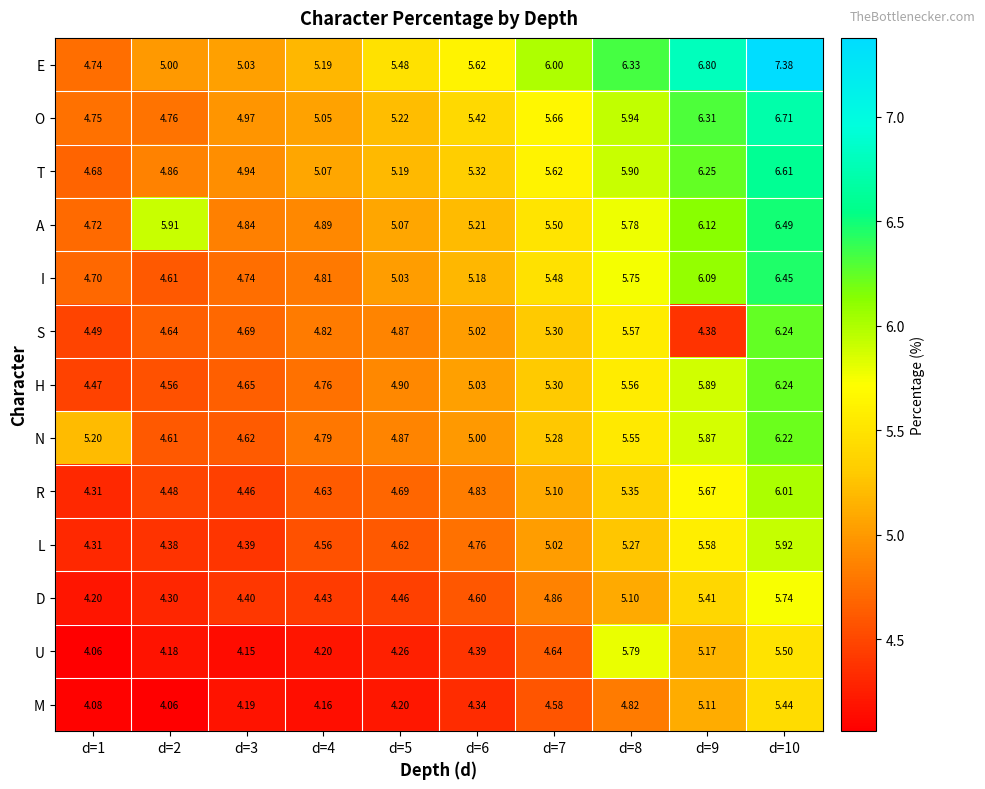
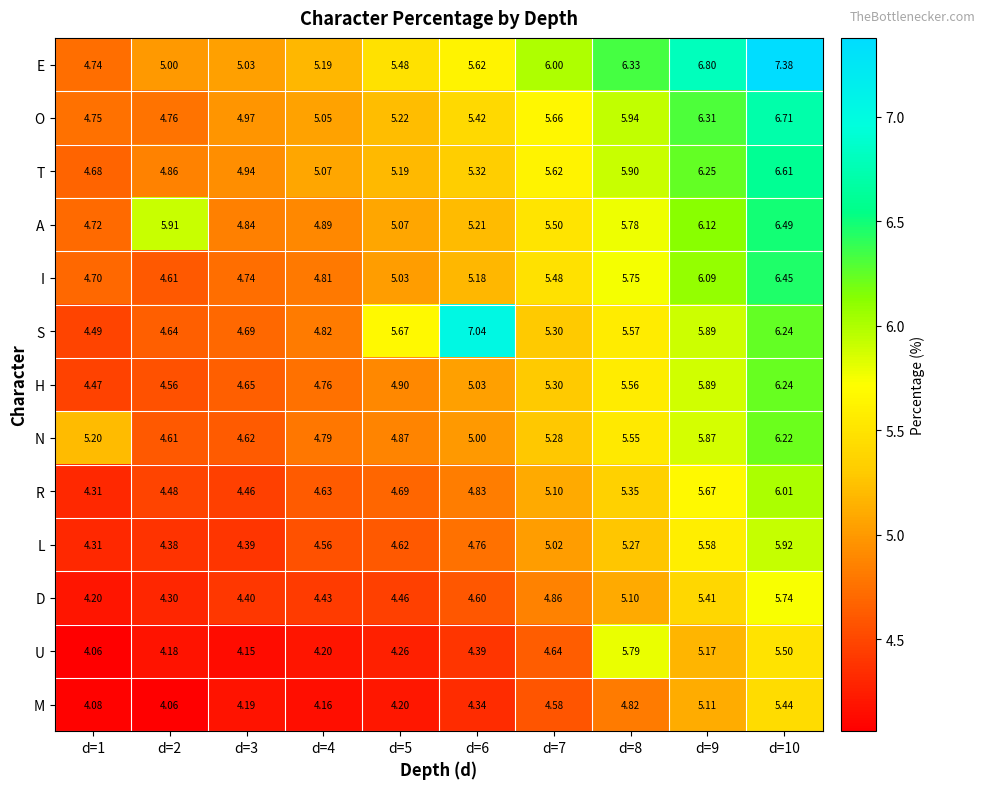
  {
    "E": {
      "d=1": 4.74,
      "d=2": 5.00,
      "d=3": 5.03,
      "d=4": 5.19,
      "d=5": 5.48,
      "d=6": 5.62,
      "d=7": 6.00,
      "d=8": 6.33,
      "d=9": 6.80,
      "d=10": 7.38
    },
    "O": {
      "d=1": 4.75,
      "d=2": 4.76,
      "d=3": 4.97,
      "d=4": 5.05,
      "d=5": 5.22,
      "d=6": 5.42,
      "d=7": 5.66,
      "d=8": 5.94,
      "d=9": 6.31,
      "d=10": 6.71
    },
    "T": {
      "d=1": 4.68,
      "d=2": 4.86,
      "d=3": 4.94,
      "d=4": 5.07,
      "d=5": 5.19,
      "d=6": 5.32,
      "d=7": 5.62,
      "d=8": 5.90,
      "d=9": 6.25,
      "d=10": 6.61
    },
    "A": {
      "d=1": 4.72,
      "d=2": 5.91,
      "d=3": 4.84,
      "d=4": 4.89,
      "d=5": 5.07,
      "d=6": 5.21,
      "d=7": 5.50,
      "d=8": 5.78,
      "d=9": 6.12,
      "d=10": 6.49
    },
    "I": {
      "d=1": 4.70,
      "d=2": 4.61,
      "d=3": 4.74,
      "d=4": 4.81,
      "d=5": 5.03,
      "d=6": 5.18,
      "d=7": 5.48,
      "d=8": 5.75,
      "d=9": 6.09,
      "d=10": 6.45
    },
    "S": {
      "d=1": 4.49,
      "d=2": 4.64,
      "d=3": 4.69,
      "d=4": 4.82,
-     "d=5": 4.87,
-     "d=6": 5.02,
+     "d=5": 5.67,
+     "d=6": 7.04,
      "d=7": 5.30,
      "d=8": 5.57,
-     "d=9": 4.38,
+     "d=9": 5.89,
      "d=10": 6.24
    },
    "H": {
      "d=1": 4.47,
      "d=2": 4.56,
      "d=3": 4.65,
      "d=4": 4.76,
      "d=5": 4.90,
      "d=6": 5.03,
      "d=7": 5.30,
      "d=8": 5.56,
      "d=9": 5.89,
      "d=10": 6.24
    },
    "N": {
      "d=1": 5.20,
      "d=2": 4.61,
      "d=3": 4.62,
      "d=4": 4.79,
      "d=5": 4.87,
      "d=6": 5.00,
      "d=7": 5.28,
      "d=8": 5.55,
      "d=9": 5.87,
      "d=10": 6.22
    },
    "R": {
      "d=1": 4.31,
      "d=2": 4.48,
      "d=3": 4.46,
      "d=4": 4.63,
      "d=5": 4.69,
      "d=6": 4.83,
      "d=7": 5.10,
      "d=8": 5.35,
      "d=9": 5.67,
      "d=10": 6.01
    },
    "L": {
      "d=1": 4.31,
      "d=2": 4.38,
      "d=3": 4.39,
      "d=4": 4.56,
      "d=5": 4.62,
      "d=6": 4.76,
      "d=7": 5.02,
      "d=8": 5.27,
      "d=9": 5.58,
      "d=10": 5.92
    },
    "D": {
      "d=1": 4.20,
      "d=2": 4.30,
      "d=3": 4.40,
      "d=4": 4.43,
      "d=5": 4.46,
      "d=6": 4.60,
      "d=7": 4.86,
      "d=8": 5.10,
      "d=9": 5.41,
      "d=10": 5.74
    },
    "U": {
      "d=1": 4.06,
      "d=2": 4.18,
      "d=3": 4.15,
      "d=4": 4.20,
      "d=5": 4.26,
      "d=6": 4.39,
      "d=7": 4.64,
      "d=8": 5.79,
      "d=9": 5.17,
      "d=10": 5.50
    },
    "M": {
      "d=1": 4.08,
      "d=2": 4.06,
      "d=3": 4.19,
      "d=4": 4.16,
      "d=5": 4.20,
      "d=6": 4.34,
      "d=7": 4.58,
      "d=8": 4.82,
      "d=9": 5.11,
      "d=10": 5.44
    }
  }
